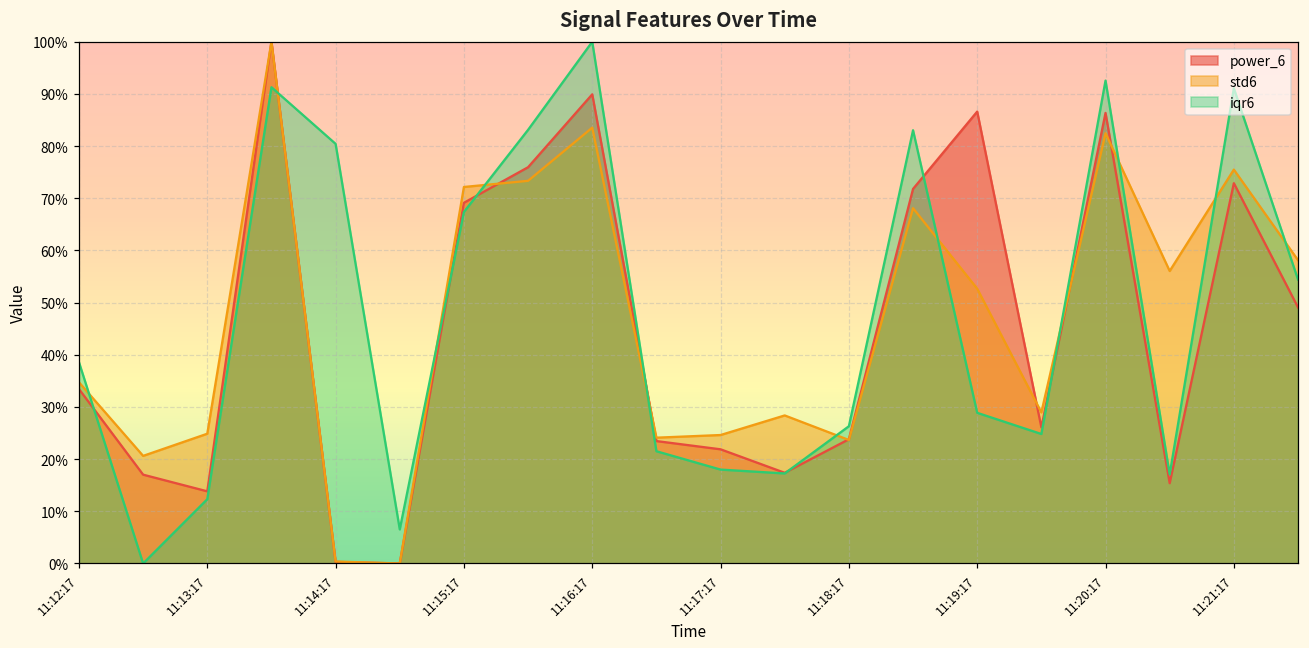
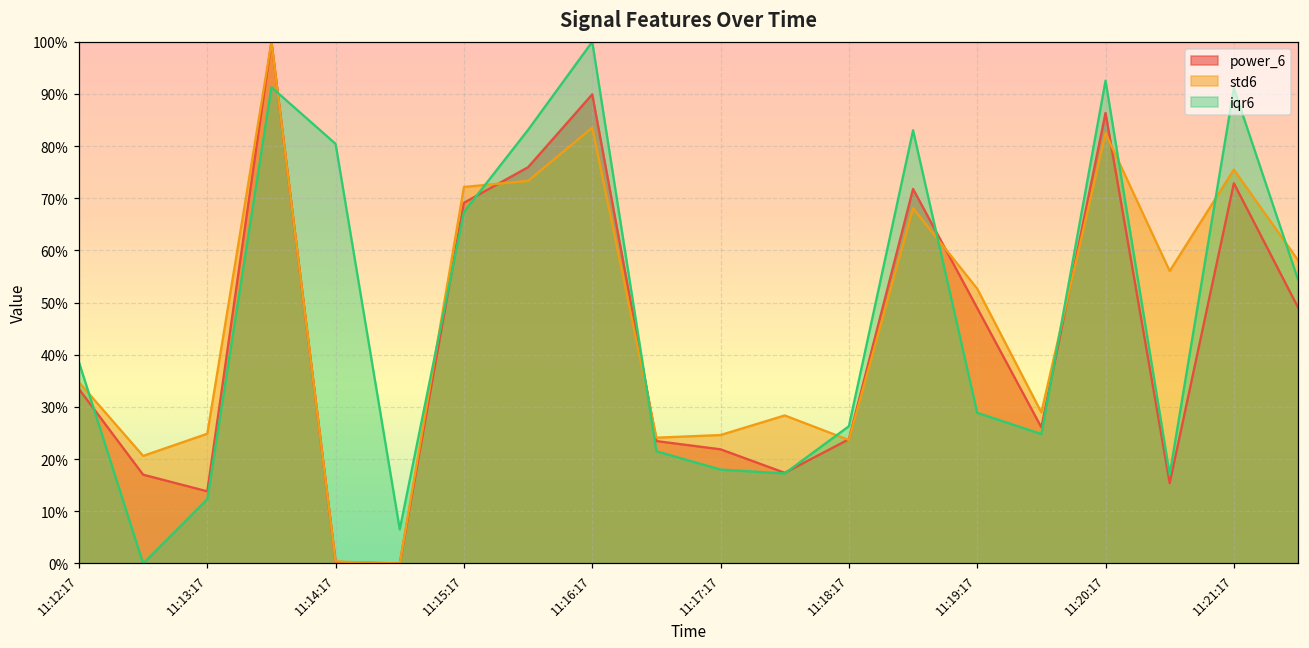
  {
    "power_6": {
      "11:12:17": "33%",
      "11:13:17": "14%",
      "11:15:17": "69%",
      "11:16:17": "90%",
      "11:17:17": "22%",
-     "11:19:17": "87%",
+     "11:19:17": "49%",
      "11:20:17": "86%",
      "11:21:17": "73%"
    },
    "std6": {
      "11:12:17": "35%",
      "11:13:17": "25%",
      "11:15:17": "72%",
      "11:16:17": "84%",
      "11:17:17": "25%",
      "11:19:17": "53%",
      "11:20:17": "82%",
      "11:21:17": "75%"
    },
    "iqr6": {
      "11:12:17": "39%",
      "11:13:17": "12%",
      "11:14:17": "80%",
      "11:15:17": "67%",
      "11:16:17": "100%",
      "11:17:17": "18%",
      "11:18:17": "26%",
      "11:19:17": "29%",
      "11:20:17": "93%"
    }
  }
